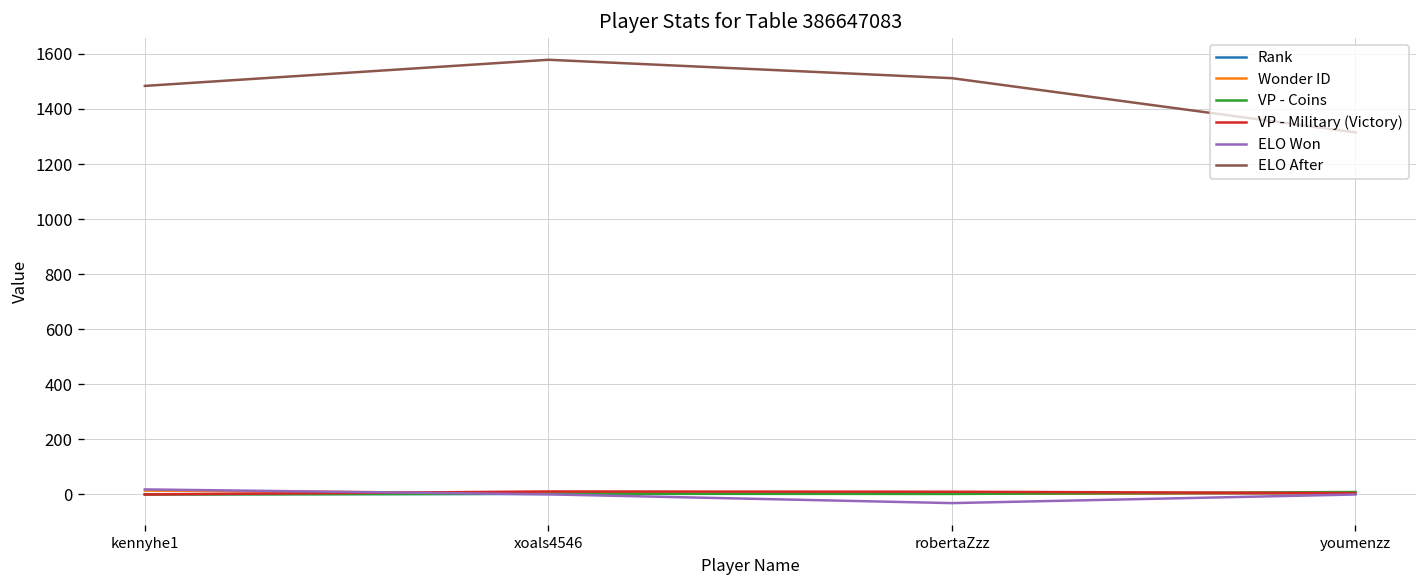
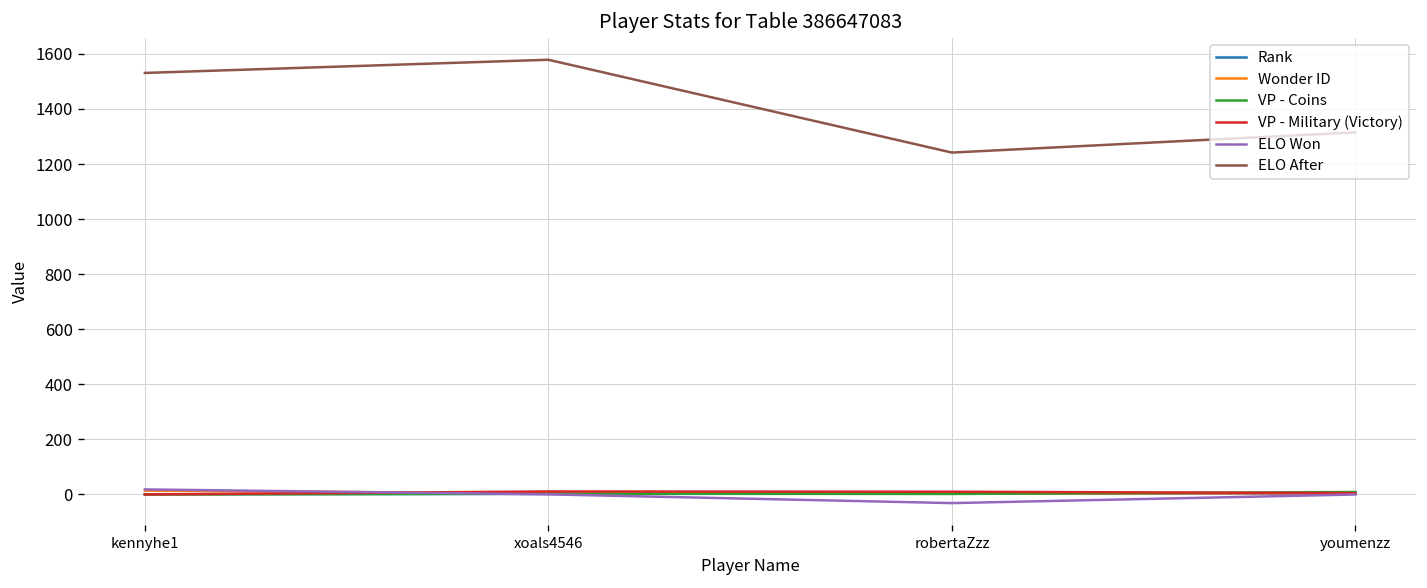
  {
    "ELO Won": {
      "robertaZzz": -30
    },
    "ELO After": {
-     "kennyhe1": 1480,
+     "kennyhe1": 1530,
      "xoals4546": 1580,
-     "robertaZzz": 1510
+     "robertaZzz": 1240
    }
  }
